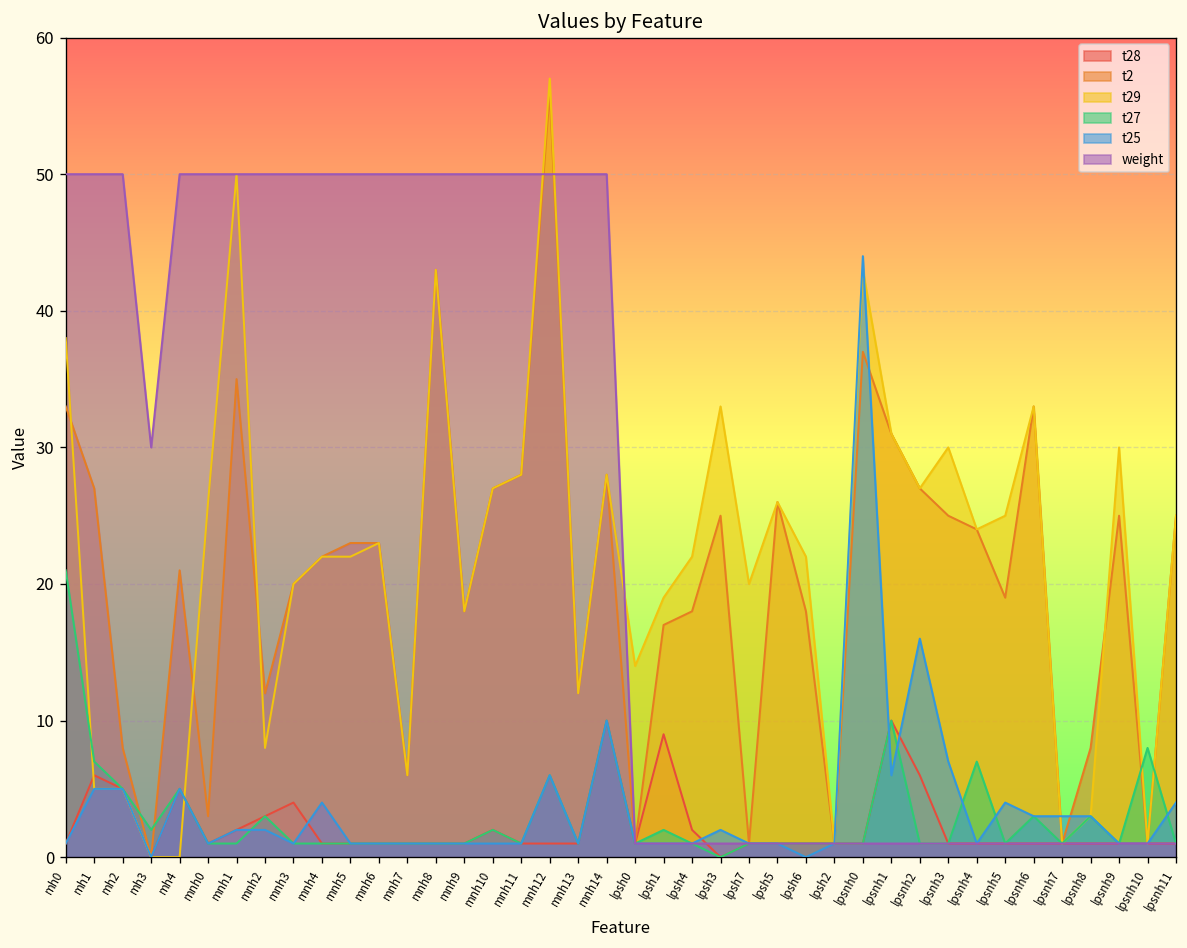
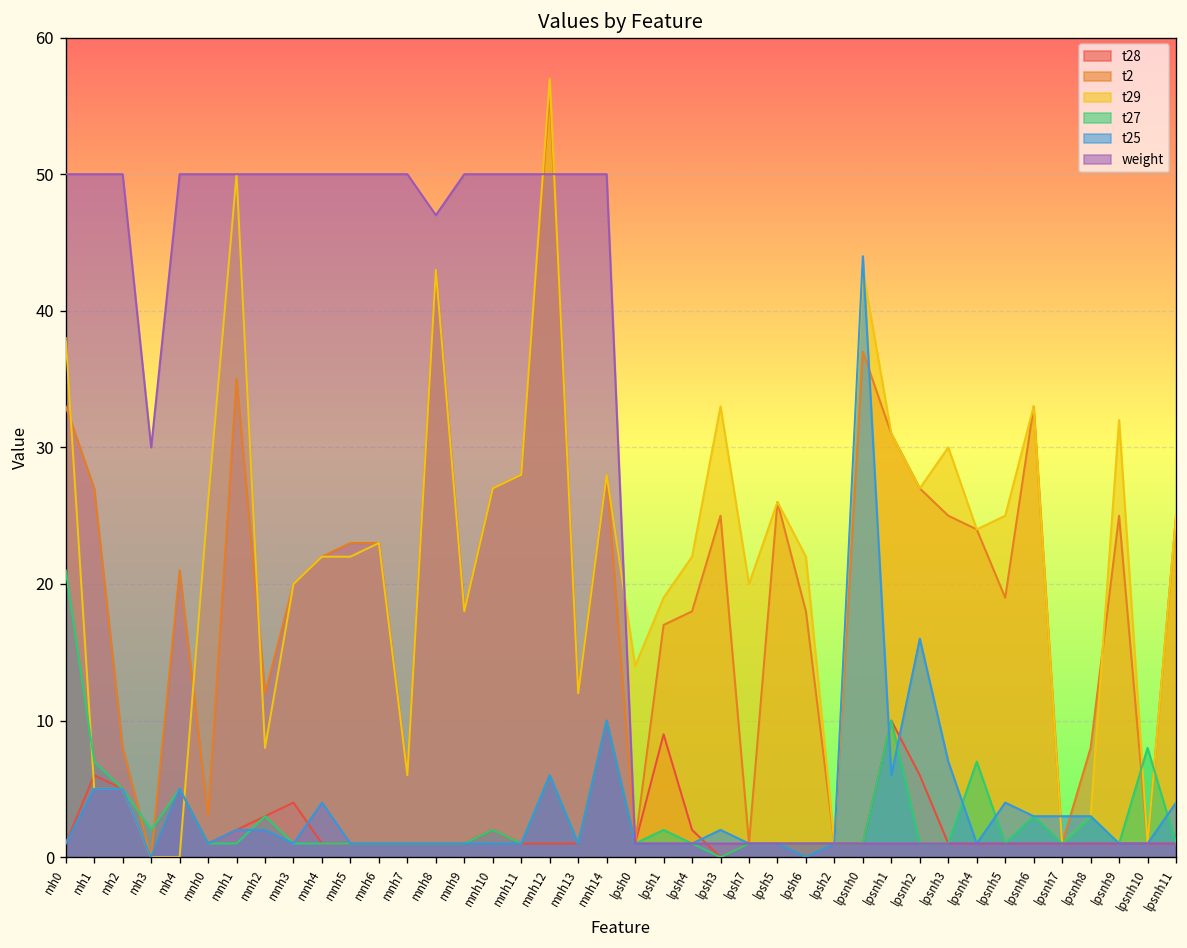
  {
    "t29": {
      "mh0": 38,
      "mh4": 0,
      "mnh0": 26,
      "mnh2": 8,
      "mnh5": 22,
      "mnh12": 57,
      "lpsh0": 14,
      "lpsh1": 19,
      "lpsh4": 22,
      "lpsh3": 33,
      "lpsh7": 20,
      "lpsh6": 22,
      "lpsnh0": 43,
      "lpsnh3": 30,
      "lpsnh5": 25,
-     "lpsnh9": 30
+     "lpsnh9": 32
    },
    "t27": {
      "mh0": 21,
      "mh1": 7,
      "mh3": 2,
      "mnh1": 1,
      "lpsh1": 2,
      "lpsnh4": 7,
      "lpsnh10": 8
    },
    "t25": {
      "mnh2": 2,
      "mnh4": 4,
      "mnh10": 1,
      "lpsh3": 2,
      "lpsh6": 0,
      "lpsnh0": 44,
      "lpsnh1": 6,
      "lpsnh2": 16,
      "lpsnh3": 7,
      "lpsnh5": 4,
      "lpsnh7": 3,
      "lpsnh11": 4
    },
    "weight": {
      "mh0": 50,
      "mh1": 50,
      "mh2": 50,
      "mh3": 30,
      "mh4": 50,
      "mnh0": 50,
      "mnh2": 50,
      "mnh3": 50,
      "mnh4": 50,
      "mnh5": 50,
      "mnh6": 50,
      "mnh7": 50,
-     "mnh8": 50,
+     "mnh8": 47,
      "mnh9": 50,
      "mnh10": 50,
      "mnh11": 50,
      "mnh12": 50,
      "mnh13": 50,
      "mnh14": 50,
      "lpsh3": 1,
      "lpsnh1": 1
    }
  }
